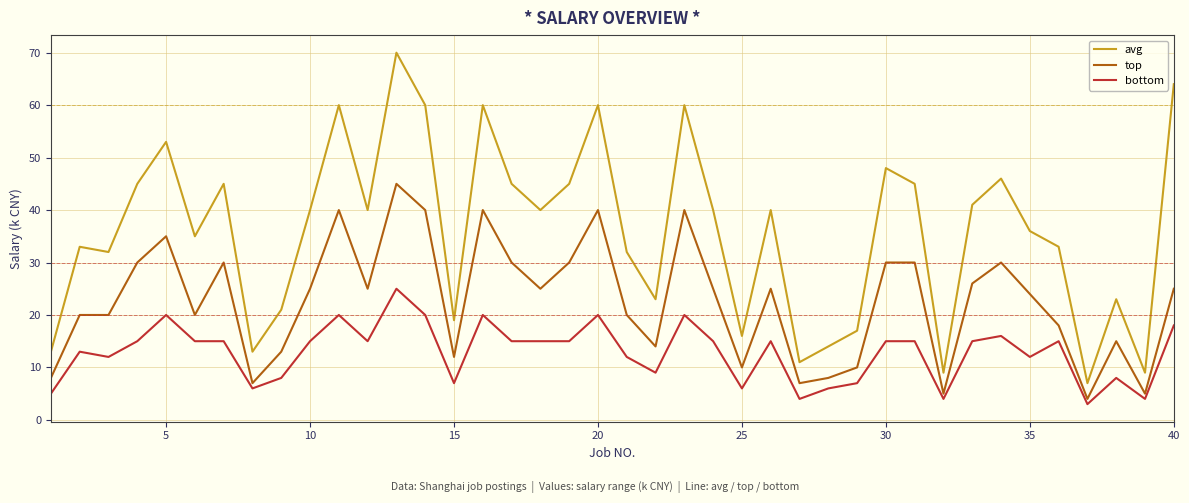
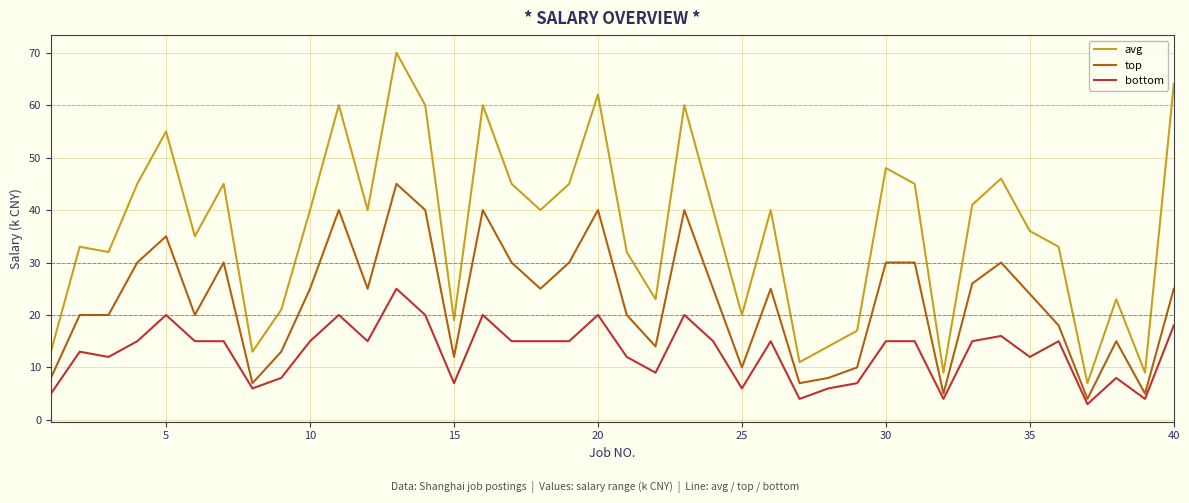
  {
    "avg": {
-     "5": 53,
+     "5": 55,
      "10": 40,
      "15": 19,
-     "20": 60,
-     "25": 16,
+     "20": 62,
+     "25": 20,
      "30": 48,
      "35": 36,
      "40": 64
    }
  }
